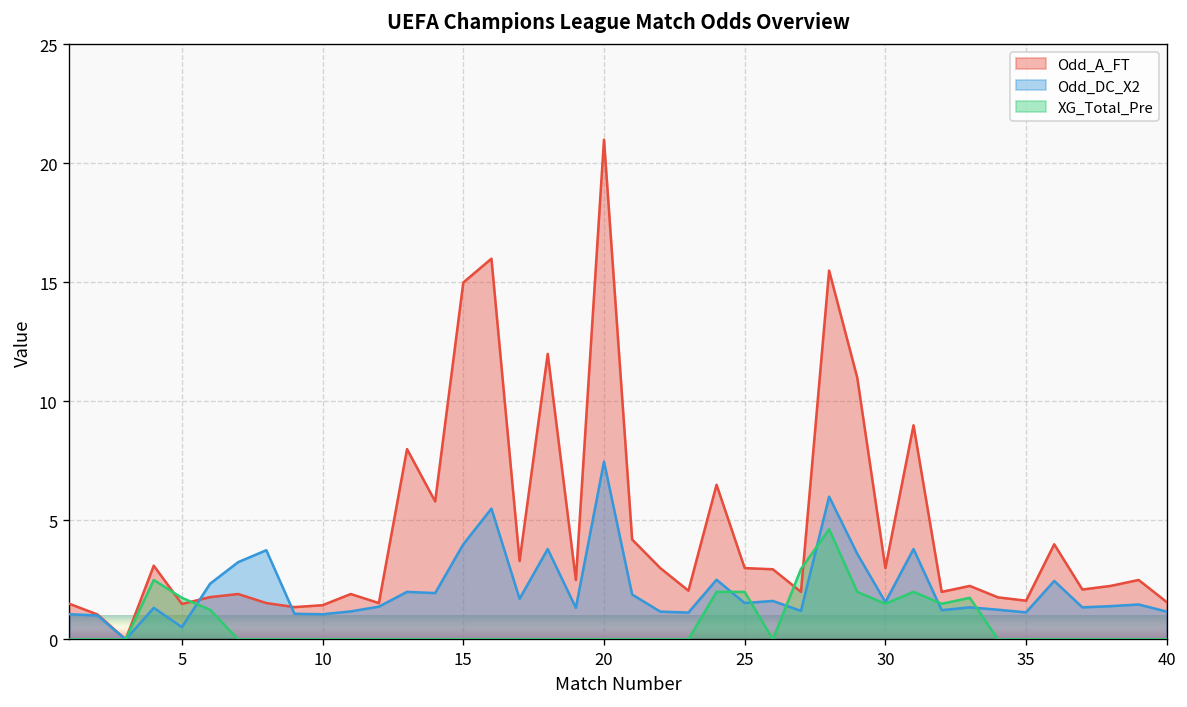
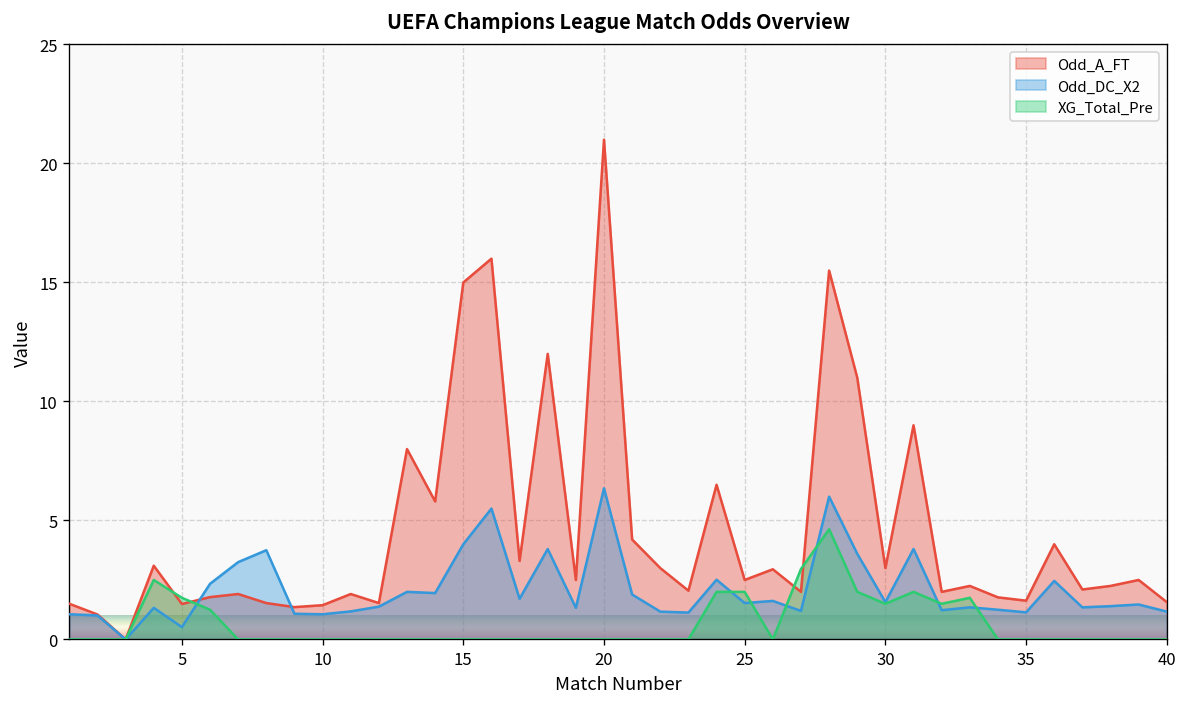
  {
    "Odd_A_FT": {
      "5": 1.5,
      "10": 1.4,
      "15": 15.0,
      "20": 21.0,
-     "25": 3.0,
+     "25": 2.5,
      "30": 3.0,
      "35": 1.6,
      "40": 1.6
    },
    "Odd_DC_X2": {
      "5": 0.5,
      "10": 1.1,
      "15": 4.0,
-     "20": 7.5,
+     "20": 6.4,
      "25": 1.5,
      "35": 1.1,
      "40": 1.2
    },
    "XG_Total_Pre": {
      "5": 1.8,
      "10": 0.0,
      "15": 0.0,
      "20": 0.0,
      "25": 2.0,
      "35": 0.0,
      "40": 0.0
    }
  }
